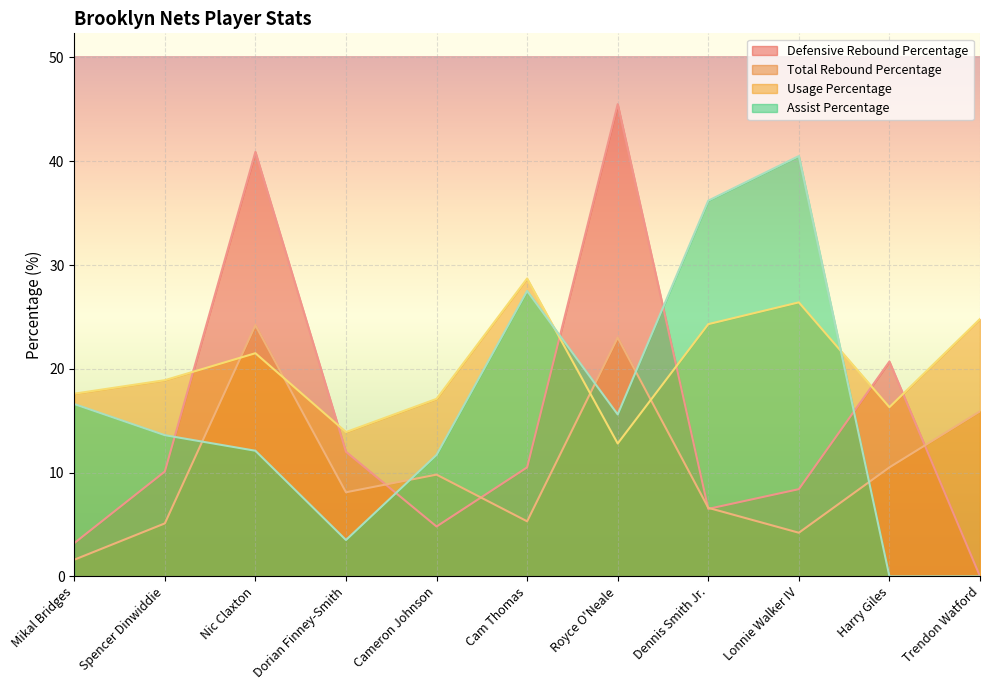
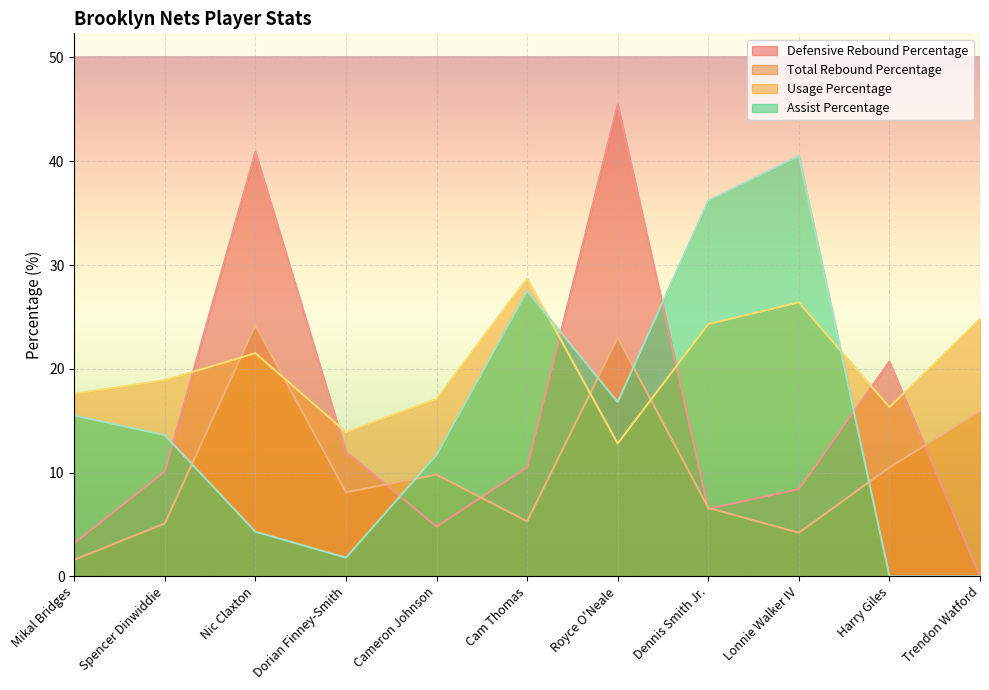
  {
    "Assist Percentage": {
-     "Mikal Bridges": 16.6,
+     "Mikal Bridges": 15.5,
      "Spencer Dinwiddie": 13.6,
-     "Nic Claxton": 12.1,
-     "Dorian Finney-Smith": 3.5,
+     "Nic Claxton": 4.3,
+     "Dorian Finney-Smith": 1.8,
      "Cameron Johnson": 11.7,
      "Cam Thomas": 27.5,
-     "Royce O'Neale": 15.6,
+     "Royce O'Neale": 16.8,
      "Dennis Smith Jr.": 36.2,
      "Lonnie Walker IV": 40.5,
      "Harry Giles": 0.0
    }
  }
